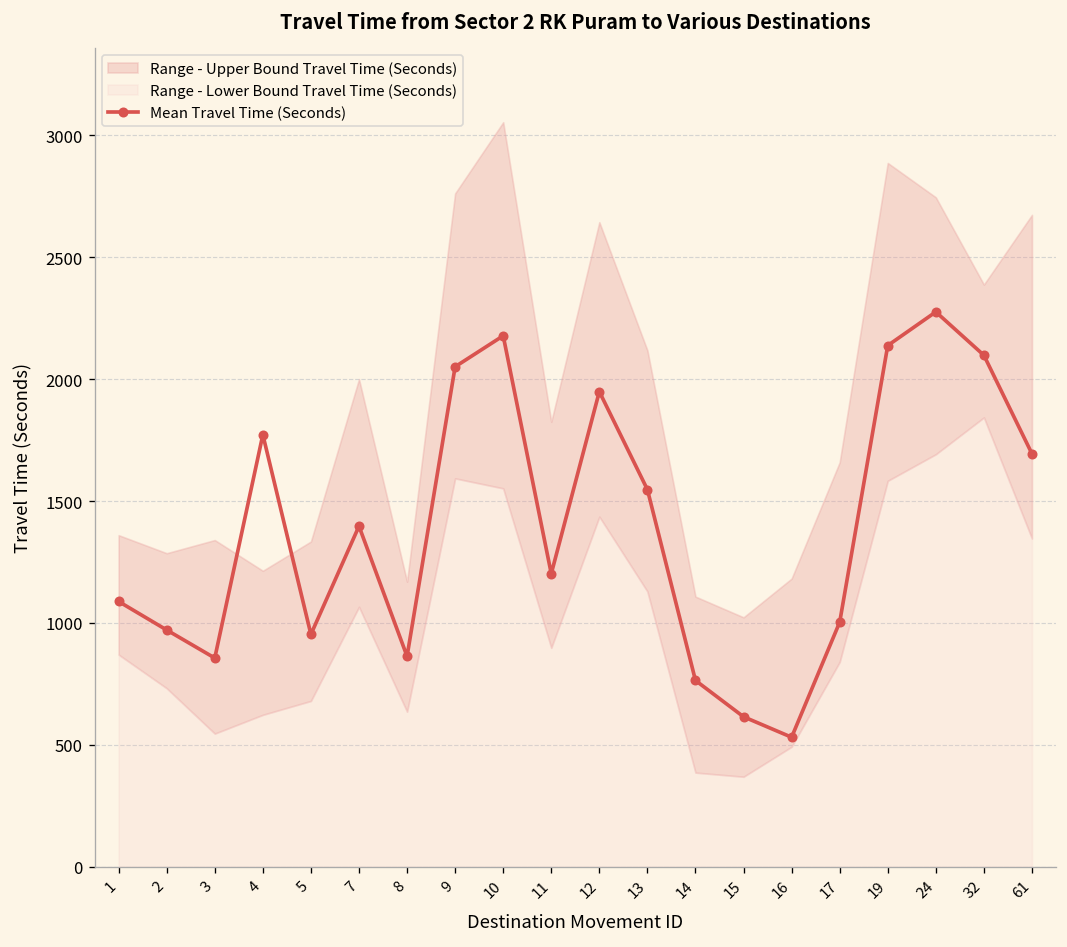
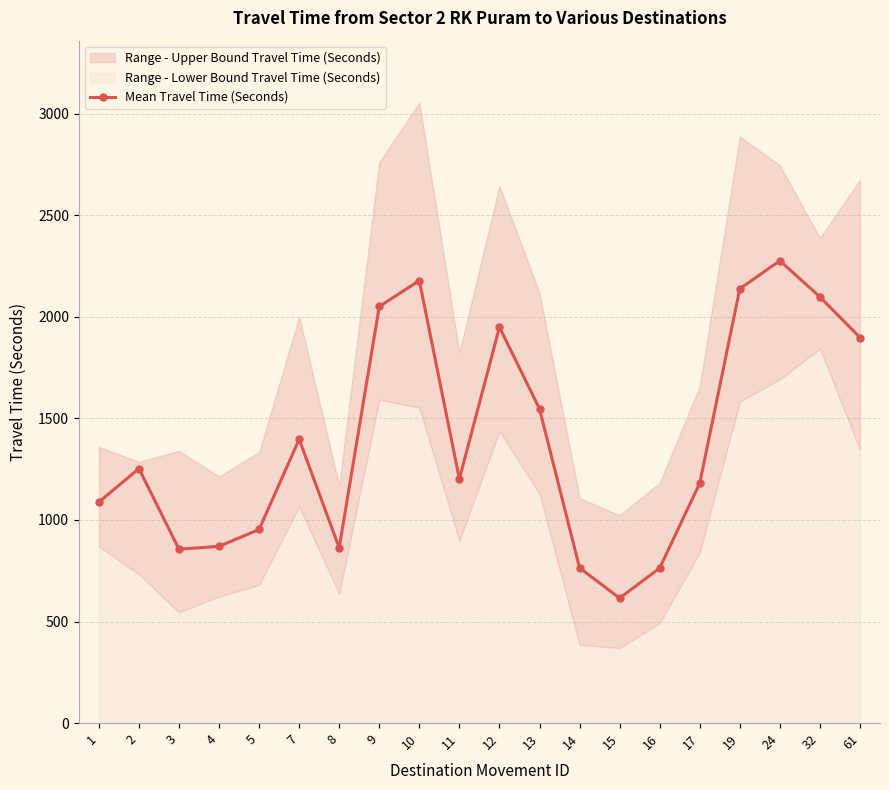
  {
    "Mean Travel Time (Seconds)": {
      "1": 1090,
-     "2": 970,
+     "2": 1250,
      "3": 860,
-     "4": 1770,
+     "4": 870,
      "5": 950,
      "7": 1400,
      "8": 860,
      "9": 2050,
      "10": 2180,
      "11": 1200,
      "12": 1950,
      "13": 1550,
      "14": 760,
      "15": 620,
-     "16": 530,
-     "17": 1000,
+     "16": 760,
+     "17": 1180,
      "19": 2140,
      "24": 2280,
      "32": 2100,
-     "61": 1690
+     "61": 1900
    }
  }
